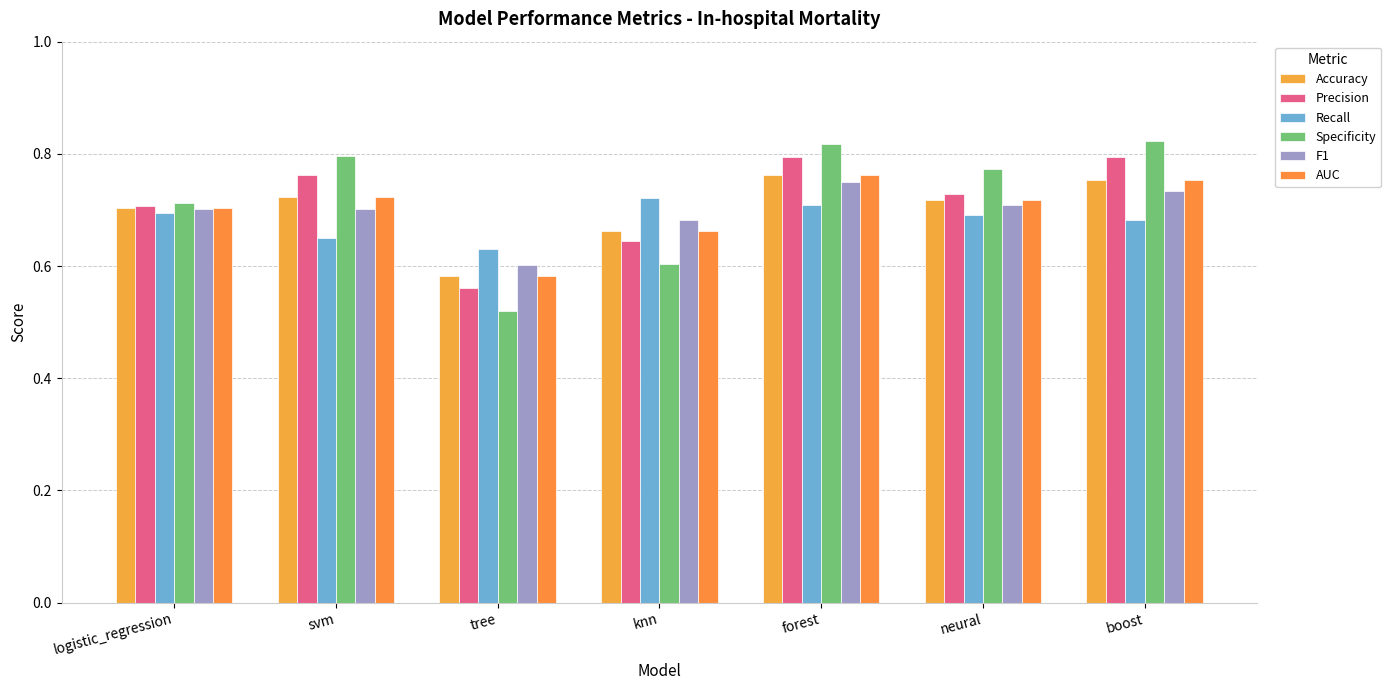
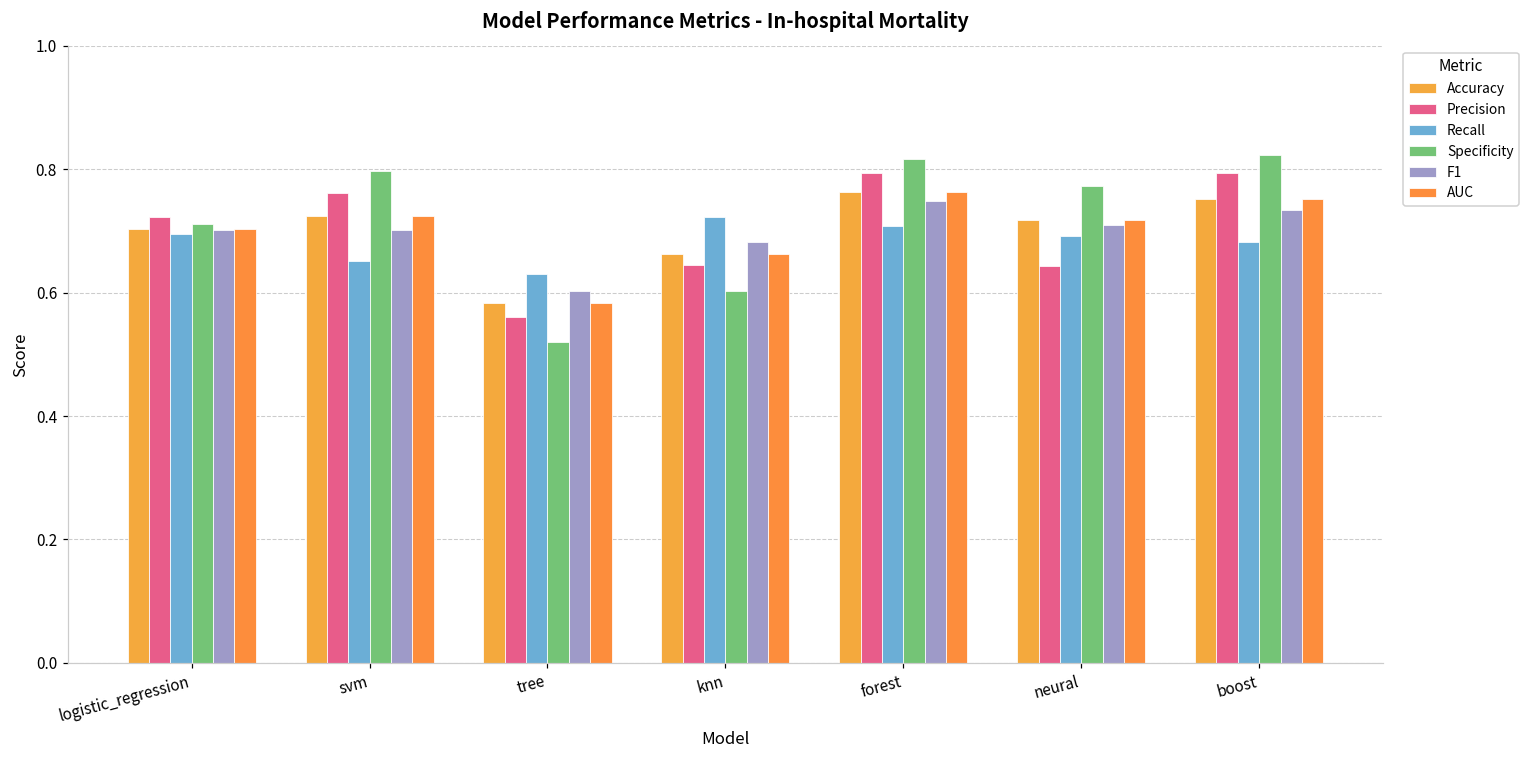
  {
    "Precision": {
-     "logistic_regression": 0.71,
+     "logistic_regression": 0.72,
      "svm": 0.76,
      "tree": 0.56,
      "knn": 0.65,
      "forest": 0.79,
-     "neural": 0.73,
+     "neural": 0.64,
      "boost": 0.79
    },
    "Specificity": {
      "logistic_regression": 0.71,
      "svm": 0.80,
      "tree": 0.52,
      "knn": 0.60,
      "forest": 0.82,
      "neural": 0.77,
      "boost": 0.82
    }
  }
